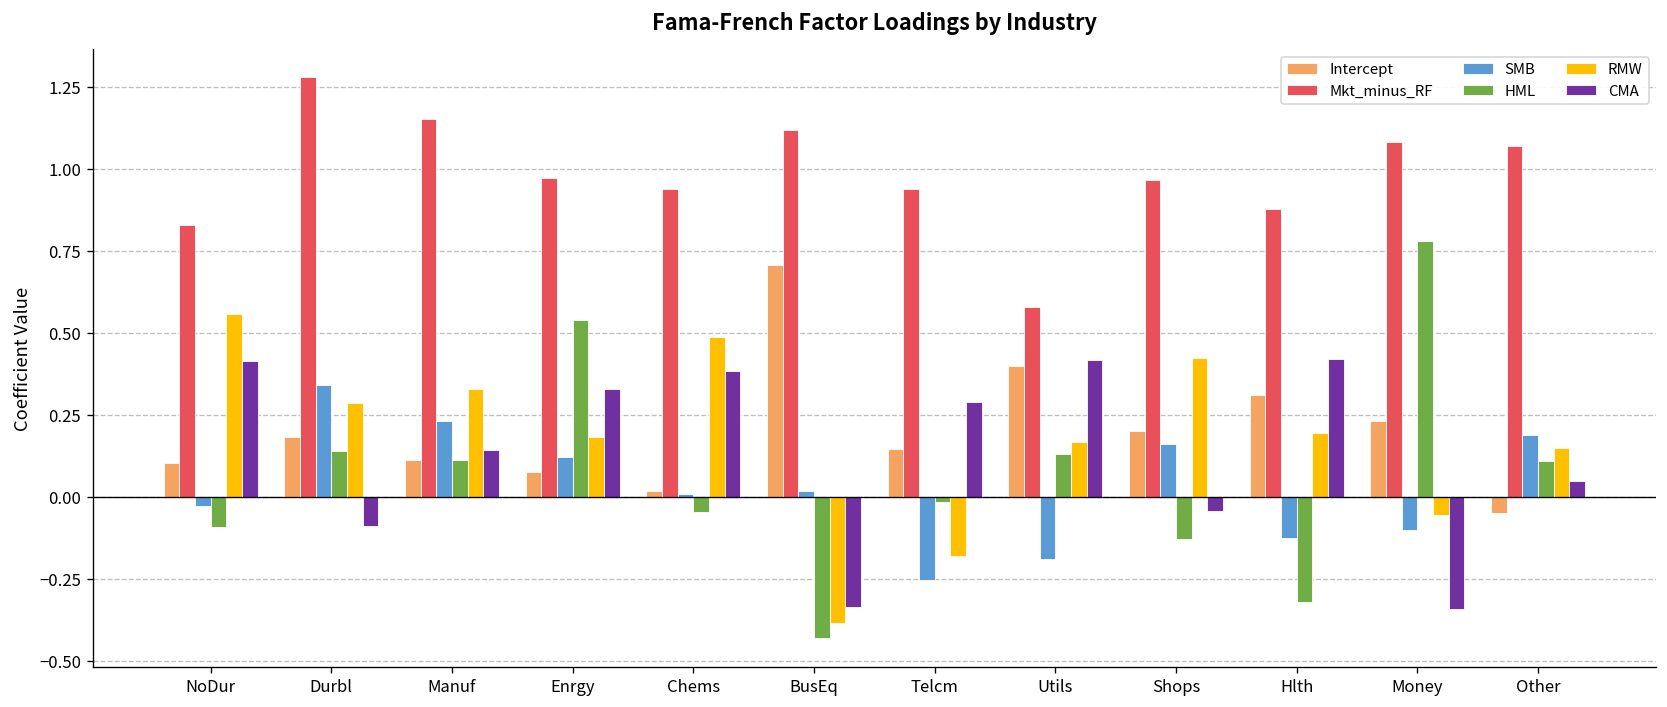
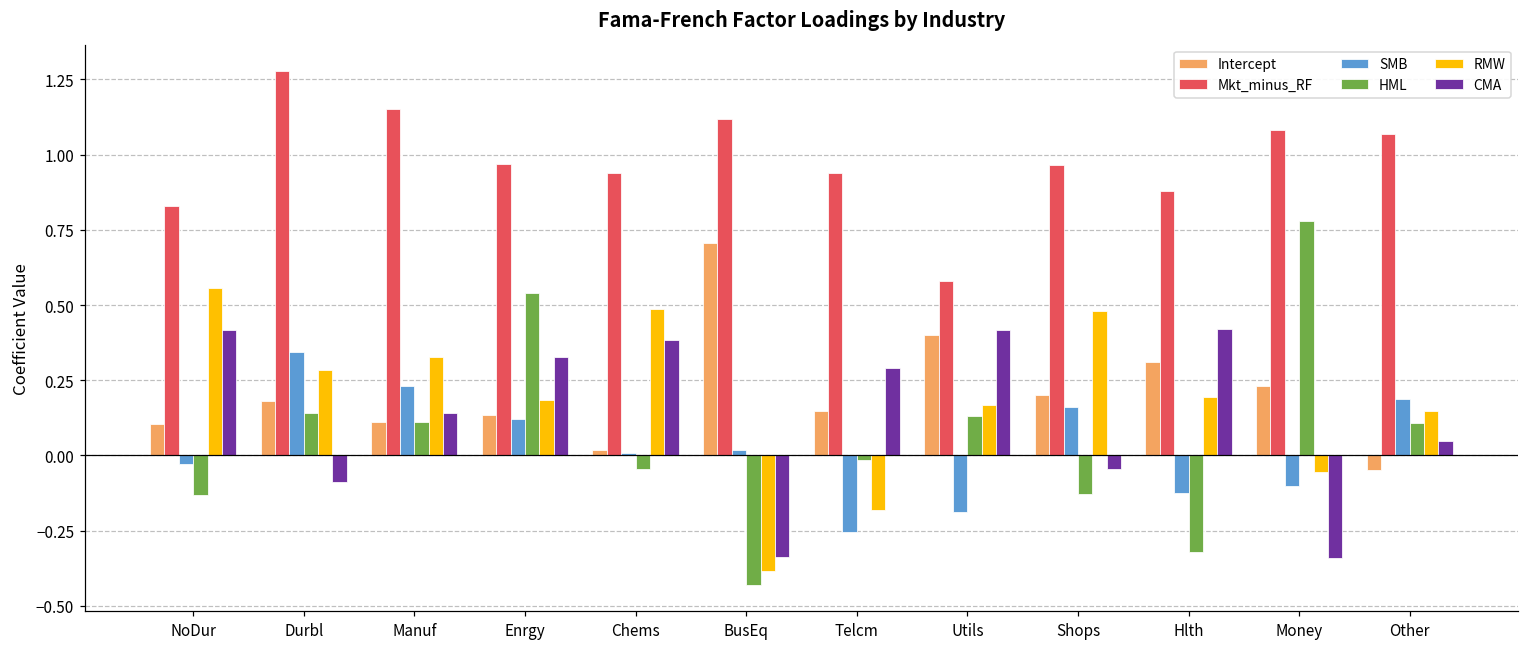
  {
    "Intercept": {
      "NoDur": 0.10,
      "Durbl": 0.18,
      "Manuf": 0.11,
-     "Enrgy": 0.08,
+     "Enrgy": 0.13,
      "Chems": 0.02,
      "BusEq": 0.71,
      "Telcm": 0.15,
      "Utils": 0.40,
      "Shops": 0.20,
      "Hlth": 0.31,
      "Money": 0.23,
      "Other": -0.05
    },
    "Mkt_minus_RF": {
      "NoDur": 0.83,
      "Durbl": 1.28,
      "Manuf": 1.15,
      "Enrgy": 0.97,
      "Chems": 0.94,
      "BusEq": 1.12,
      "Telcm": 0.94,
      "Utils": 0.58,
      "Shops": 0.97,
      "Hlth": 0.88,
      "Money": 1.08,
      "Other": 1.07
    },
    "SMB": {
      "NoDur": -0.03,
      "Durbl": 0.34,
      "Manuf": 0.23,
      "Enrgy": 0.12,
      "BusEq": 0.02,
      "Telcm": -0.25,
      "Utils": -0.19,
      "Shops": 0.16,
      "Hlth": -0.13,
      "Money": -0.10,
      "Other": 0.19
    },
    "HML": {
-     "NoDur": -0.09,
+     "NoDur": -0.13,
      "Durbl": 0.14,
      "Manuf": 0.11,
      "Enrgy": 0.54,
      "Chems": -0.05,
      "BusEq": -0.43,
      "Telcm": -0.02,
      "Utils": 0.13,
      "Shops": -0.13,
      "Hlth": -0.32,
      "Money": 0.78,
      "Other": 0.11
    },
    "RMW": {
      "NoDur": 0.56,
      "Durbl": 0.29,
      "Manuf": 0.33,
      "Enrgy": 0.18,
      "Chems": 0.49,
      "BusEq": -0.38,
      "Telcm": -0.18,
      "Utils": 0.17,
-     "Shops": 0.42,
+     "Shops": 0.48,
      "Hlth": 0.19,
      "Money": -0.05,
      "Other": 0.15
    },
    "CMA": {
      "NoDur": 0.42,
      "Durbl": -0.09,
      "Manuf": 0.14,
      "Enrgy": 0.33,
      "Chems": 0.38,
      "BusEq": -0.34,
      "Telcm": 0.29,
      "Utils": 0.42,
      "Shops": -0.04,
      "Hlth": 0.42,
      "Money": -0.34,
      "Other": 0.05
    }
  }
